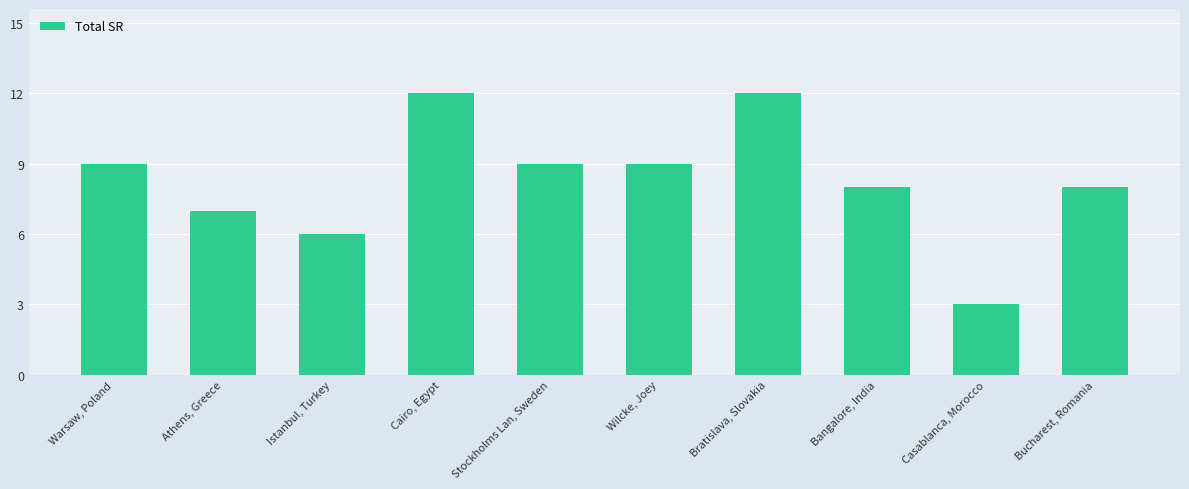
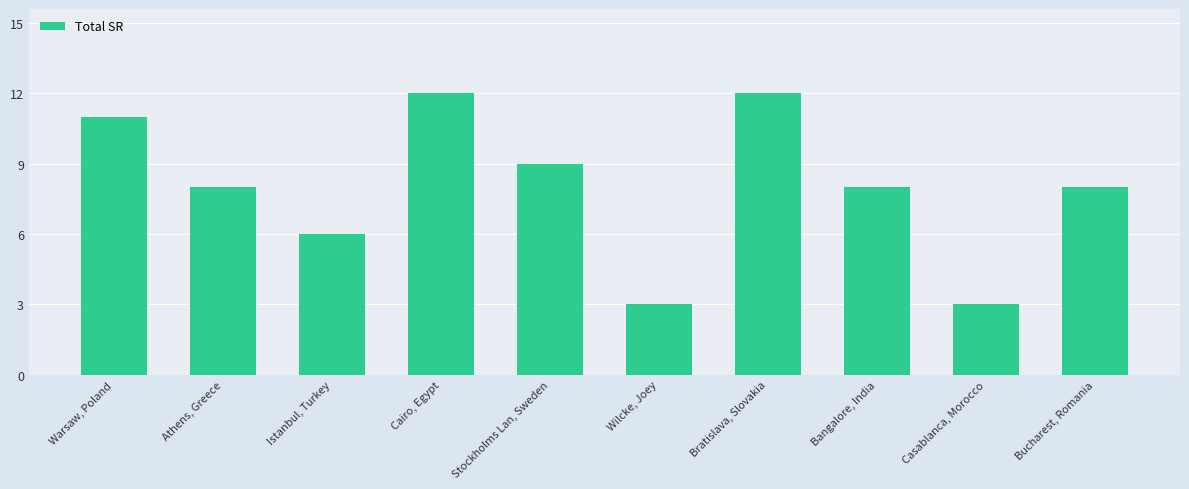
  {
-   "Warsaw, Poland": 9,
-   "Athens, Greece": 7,
+   "Warsaw, Poland": 11,
+   "Athens, Greece": 8,
    "Istanbul, Turkey": 6,
    "Cairo, Egypt": 12,
    "Stockholms Lan, Sweden": 9,
-   "Wilcke, Joey": 9,
+   "Wilcke, Joey": 3,
    "Bratislava, Slovakia": 12,
    "Bangalore, India": 8,
    "Casablanca, Morocco": 3,
    "Bucharest, Romania": 8
  }
